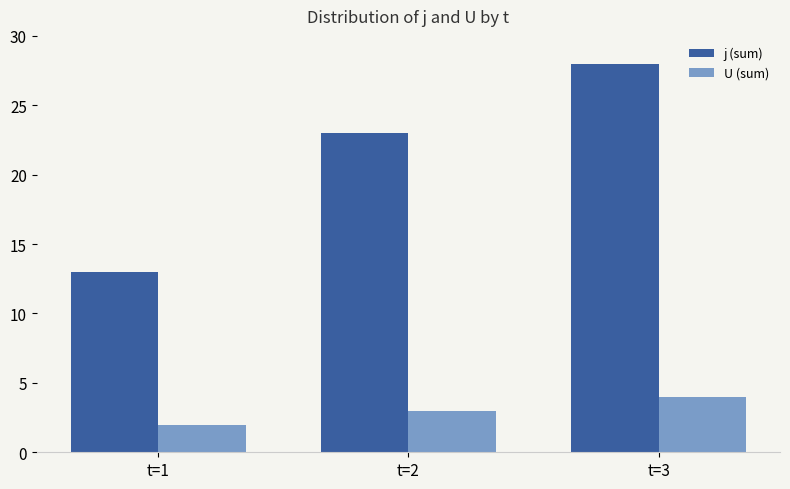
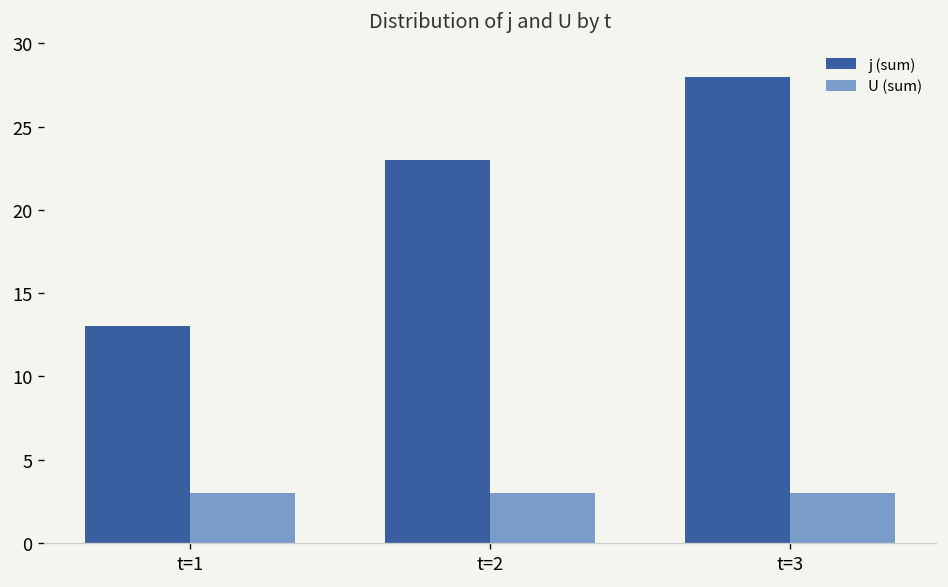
  {
    "j (sum)": {
      "t=1": 13,
      "t=2": 23,
      "t=3": 28
    },
    "U (sum)": {
-     "t=1": 2,
+     "t=1": 3,
      "t=2": 3,
-     "t=3": 4
+     "t=3": 3
    }
  }
